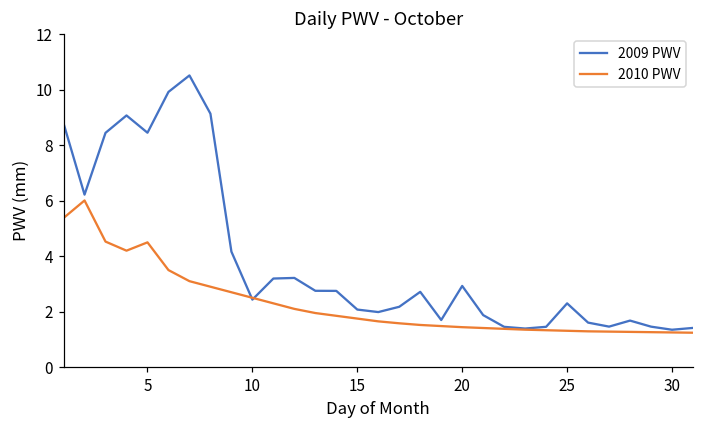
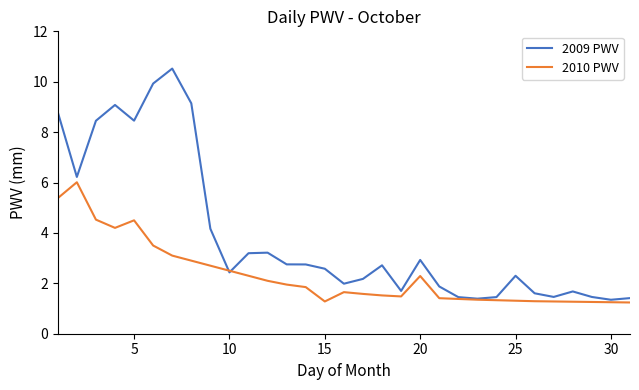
  {
    "2009 PWV": {
      "5": 8.5,
-     "15": 2.1,
+     "15": 2.6,
      "20": 2.9,
      "25": 2.3
    },
    "2010 PWV": {
      "5": 4.5,
-     "15": 1.8,
-     "20": 1.4,
+     "15": 1.3,
+     "20": 2.3,
      "25": 1.3
    }
  }
